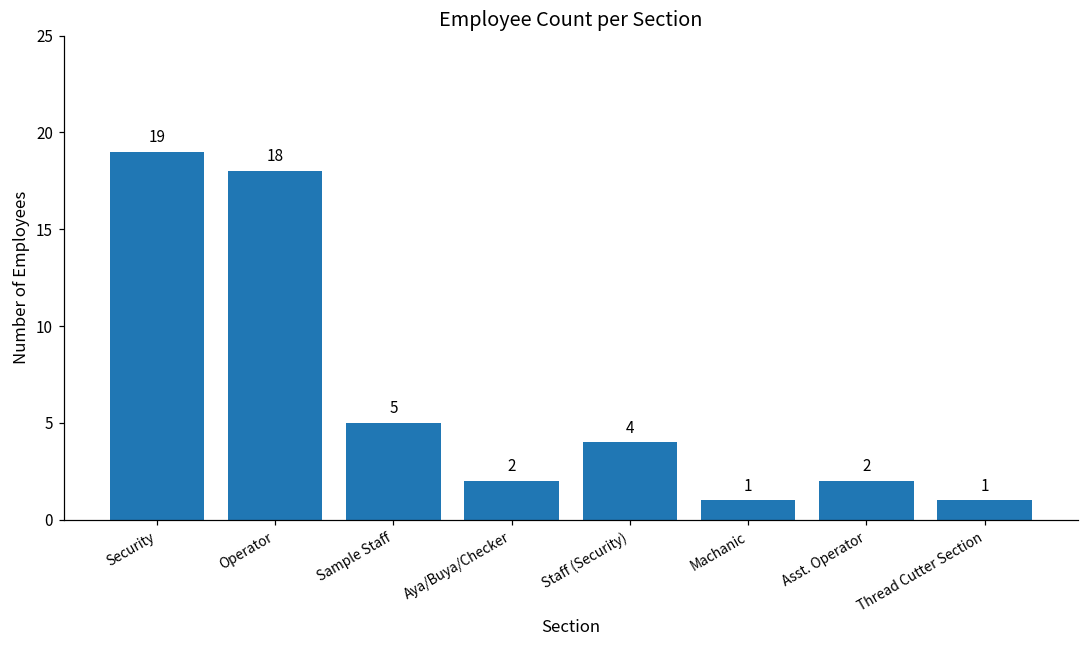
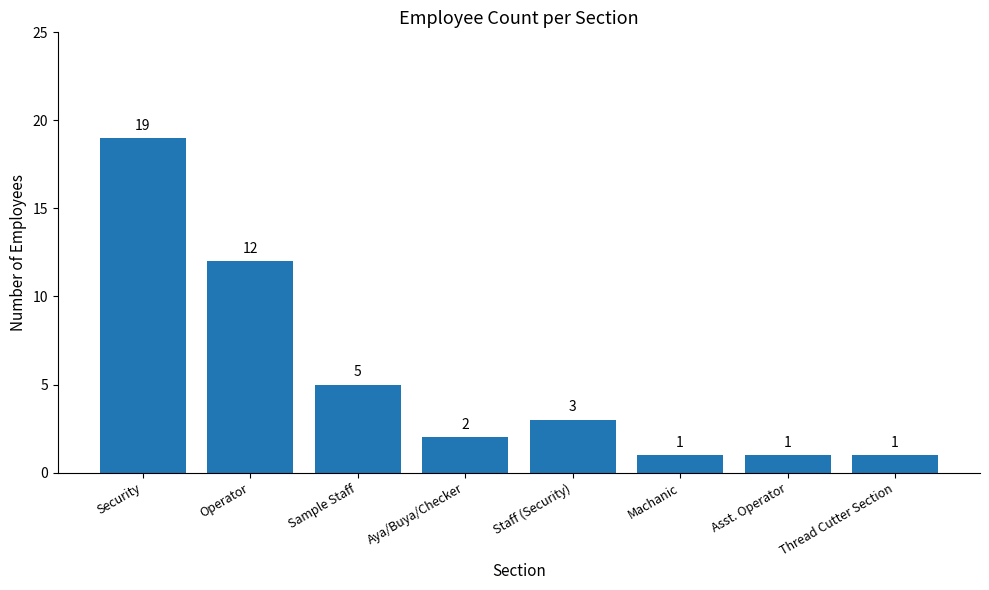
  {
    "Security": 19,
-   "Operator": 18,
+   "Operator": 12,
    "Sample Staff": 5,
    "Aya/Buya/Checker": 2,
-   "Staff (Security)": 4,
+   "Staff (Security)": 3,
    "Machanic": 1,
-   "Asst. Operator": 2,
+   "Asst. Operator": 1,
    "Thread Cutter Section": 1
  }
